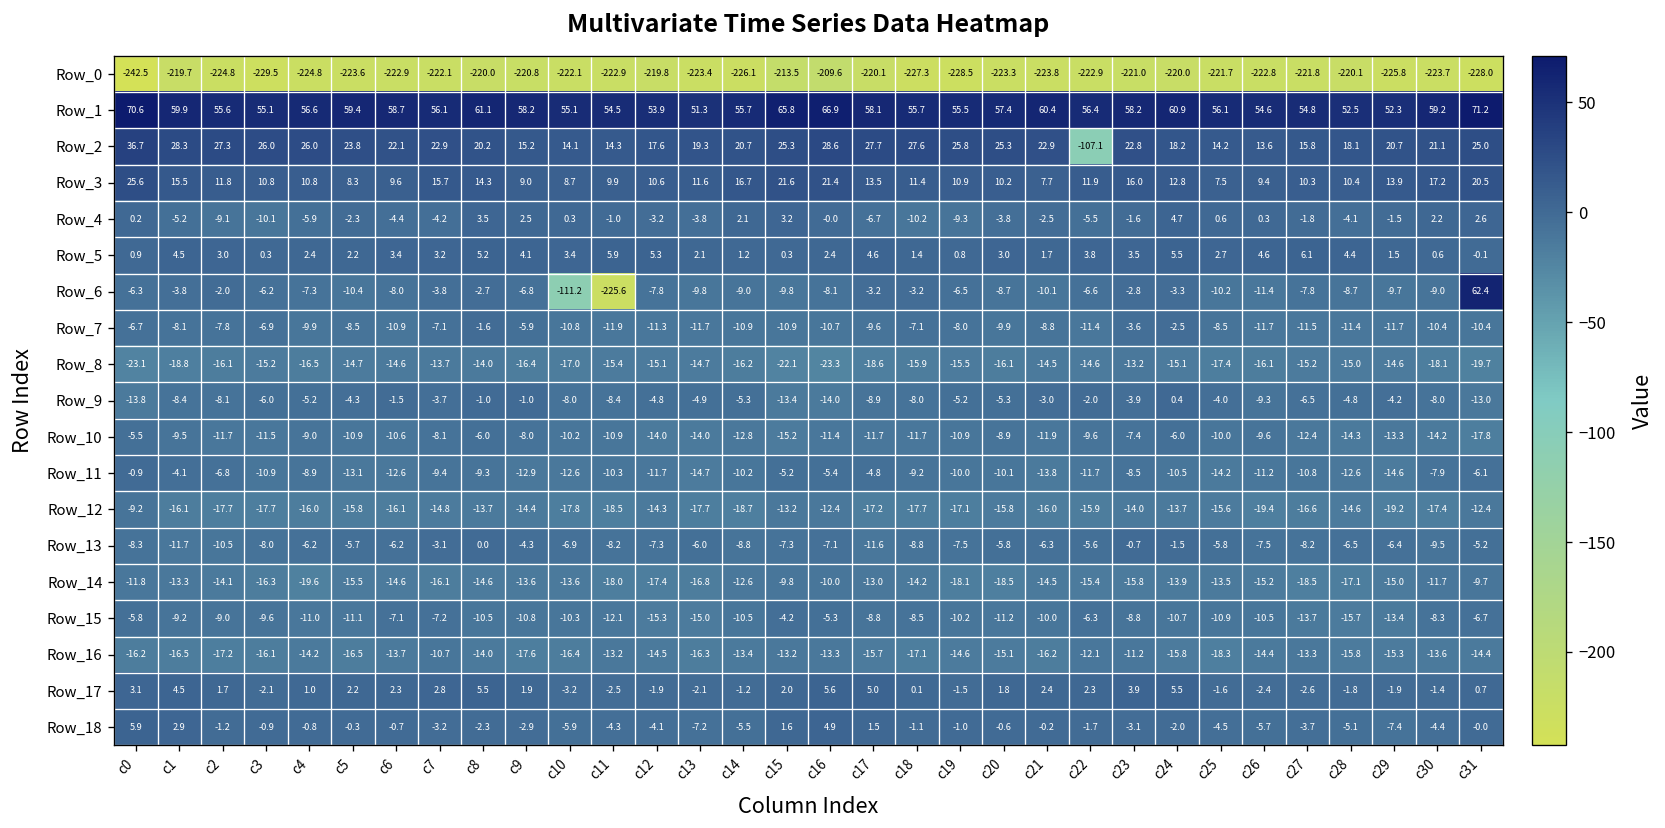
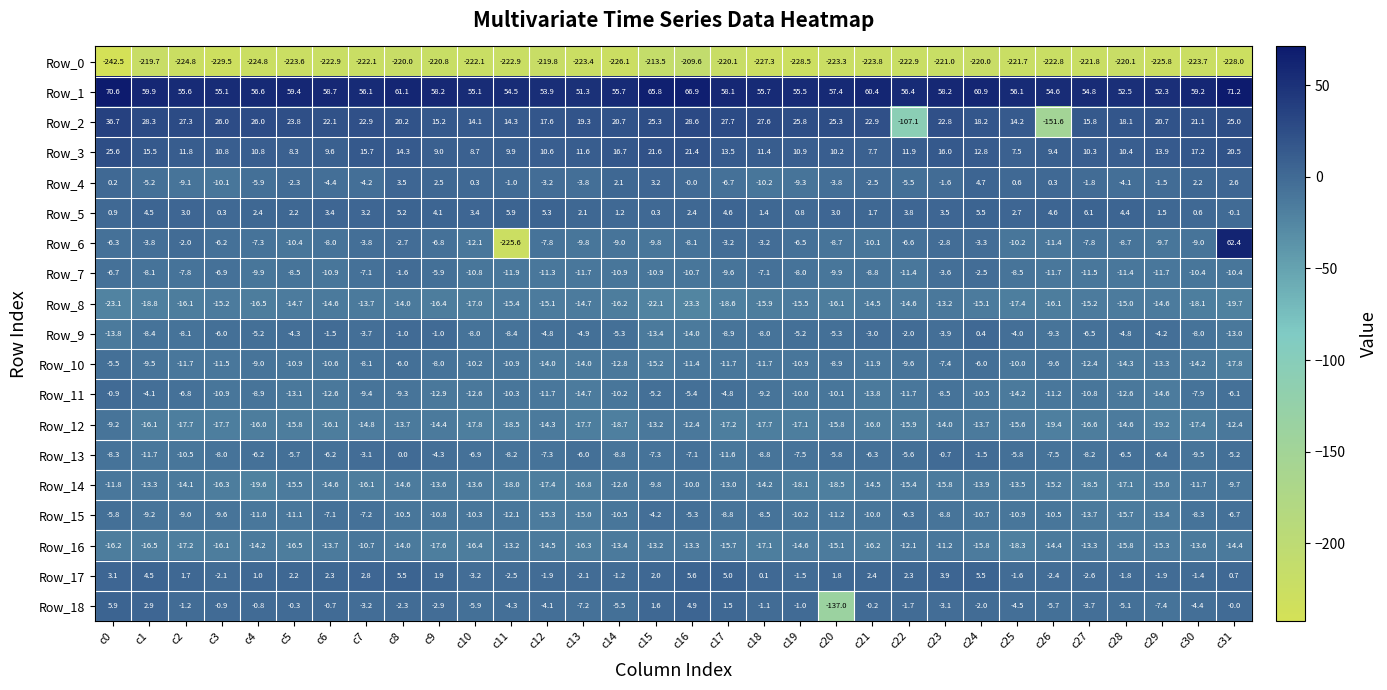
  {
    "Row_2": {
      "c0": 36.7,
      "c1": 28.3,
      "c2": 27.3,
      "c3": 26.0,
      "c4": 26.0,
      "c5": 23.8,
      "c6": 22.1,
      "c7": 22.9,
      "c8": 20.2,
      "c9": 15.2,
      "c10": 14.1,
      "c11": 14.3,
      "c12": 17.6,
      "c13": 19.3,
      "c14": 20.7,
      "c15": 25.3,
      "c16": 28.6,
      "c17": 27.7,
      "c18": 27.6,
      "c19": 25.8,
      "c20": 25.3,
      "c21": 22.9,
      "c22": -107.1,
      "c23": 22.8,
      "c24": 18.2,
      "c25": 14.2,
-     "c26": 13.6,
+     "c26": -151.6,
      "c27": 15.8,
      "c28": 18.1,
      "c29": 20.7,
      "c30": 21.1,
      "c31": 25.0
    },
    "Row_6": {
      "c0": -6.3,
      "c1": -3.8,
      "c2": -2.0,
      "c3": -6.2,
      "c4": -7.3,
      "c5": -10.4,
      "c6": -8.0,
      "c7": -3.8,
      "c8": -2.7,
      "c9": -6.8,
-     "c10": -111.2,
+     "c10": -12.1,
      "c11": -225.6,
      "c12": -7.8,
      "c13": -9.8,
      "c14": -9.0,
      "c15": -9.8,
      "c16": -8.1,
      "c17": -3.2,
      "c18": -3.2,
      "c19": -6.5,
      "c20": -8.7,
      "c21": -10.1,
      "c22": -6.6,
      "c23": -2.8,
      "c24": -3.3,
      "c25": -10.2,
      "c26": -11.4,
      "c27": -7.8,
      "c28": -8.7,
      "c29": -9.7,
      "c30": -9.0,
      "c31": 62.4
    },
    "Row_18": {
      "c0": 5.9,
      "c1": 2.9,
      "c2": -1.2,
      "c3": -0.9,
      "c4": -0.8,
      "c5": -0.3,
      "c6": -0.7,
      "c7": -3.2,
      "c8": -2.3,
      "c9": -2.9,
      "c10": -5.9,
      "c11": -4.3,
      "c12": -4.1,
      "c13": -7.2,
      "c14": -5.5,
      "c15": 1.6,
      "c16": 4.9,
      "c17": 1.5,
      "c18": -1.1,
      "c19": -1.0,
-     "c20": -0.6,
+     "c20": -137.0,
      "c21": -0.2,
      "c22": -1.7,
      "c23": -3.1,
      "c24": -2.0,
      "c25": -4.5,
      "c26": -5.7,
      "c27": -3.7,
      "c28": -5.1,
      "c29": -7.4,
      "c30": -4.4,
      "c31": -0.0
    }
  }
